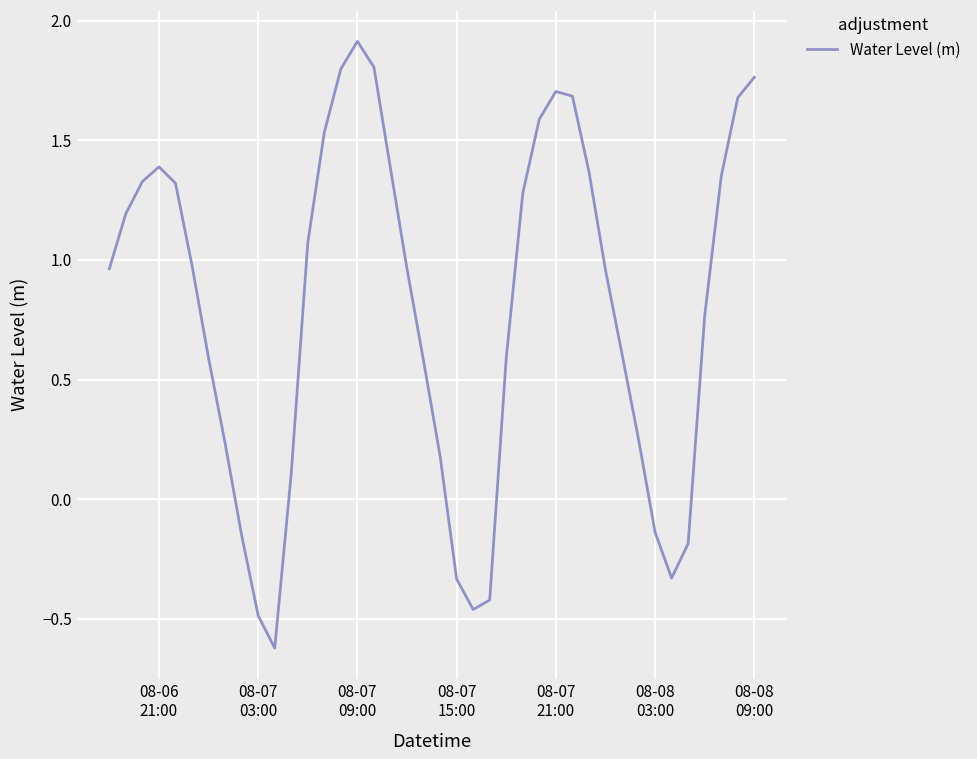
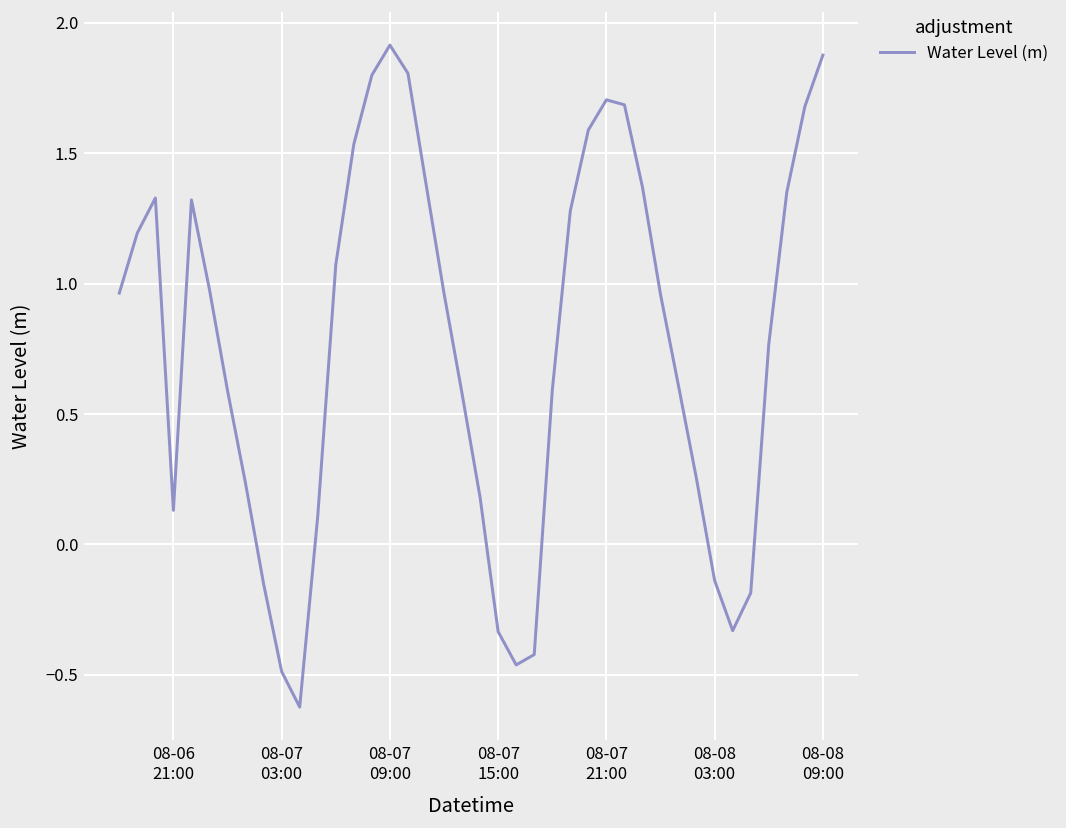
  {
-   "08-06 21:00": 1.39,
+   "08-06 21:00": 0.13,
    "08-07 03:00": -0.49,
    "08-07 09:00": 1.91,
    "08-07 15:00": -0.33,
    "08-07 21:00": 1.70,
    "08-08 03:00": -0.14,
-   "08-08 09:00": 1.76
+   "08-08 09:00": 1.88
  }
